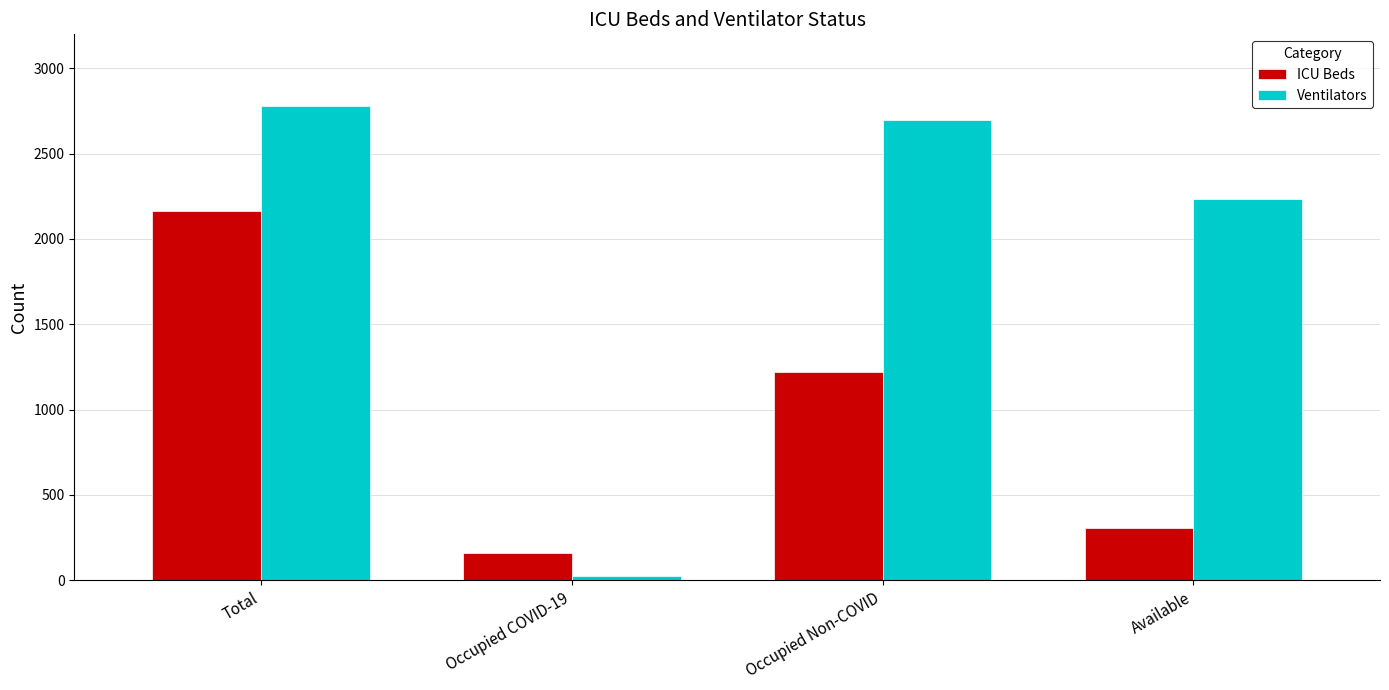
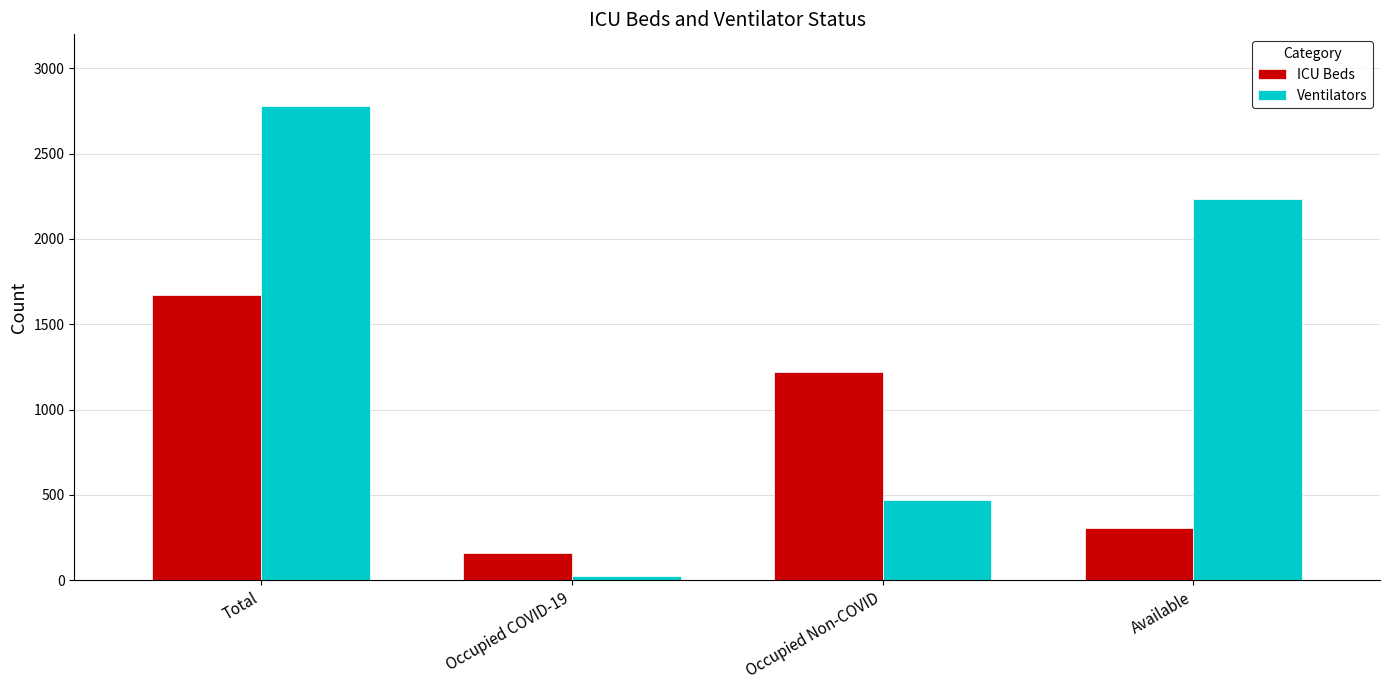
  {
    "ICU Beds": {
-     "Total": 2170,
+     "Total": 1670,
      "Occupied COVID-19": 160,
      "Occupied Non-COVID": 1220,
      "Available": 310
    },
    "Ventilators": {
      "Total": 2780,
      "Occupied COVID-19": 20,
-     "Occupied Non-COVID": 2700,
+     "Occupied Non-COVID": 470,
      "Available": 2230
    }
  }
